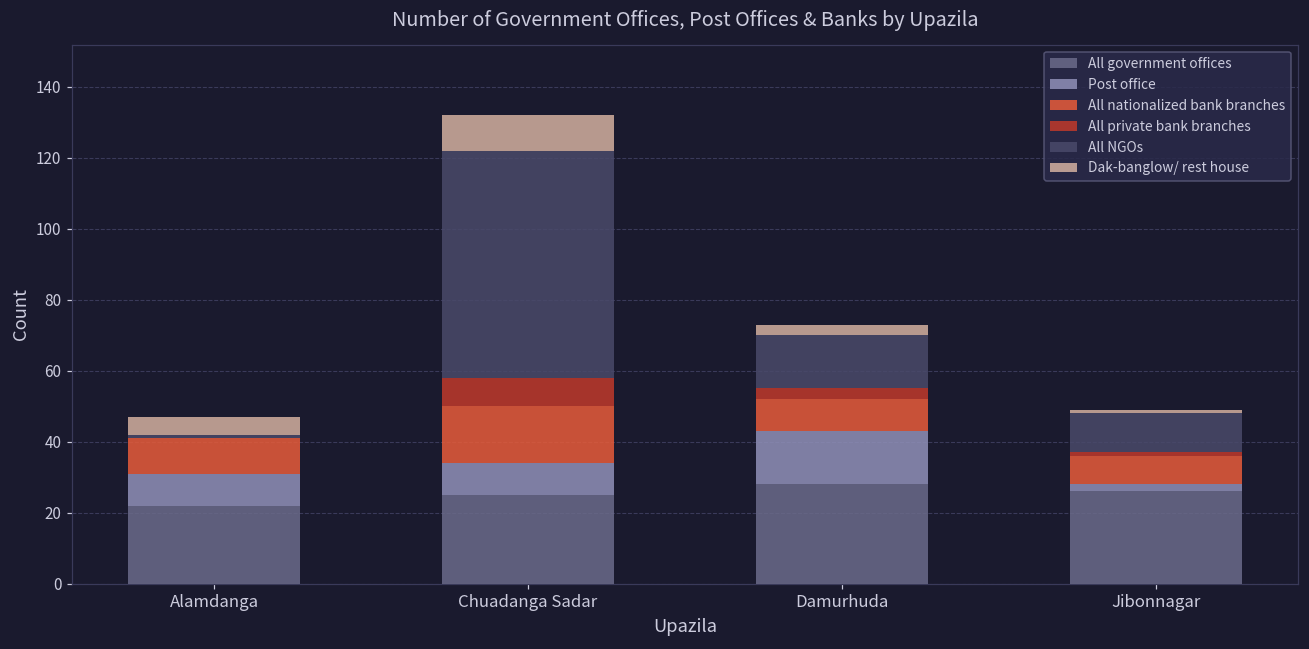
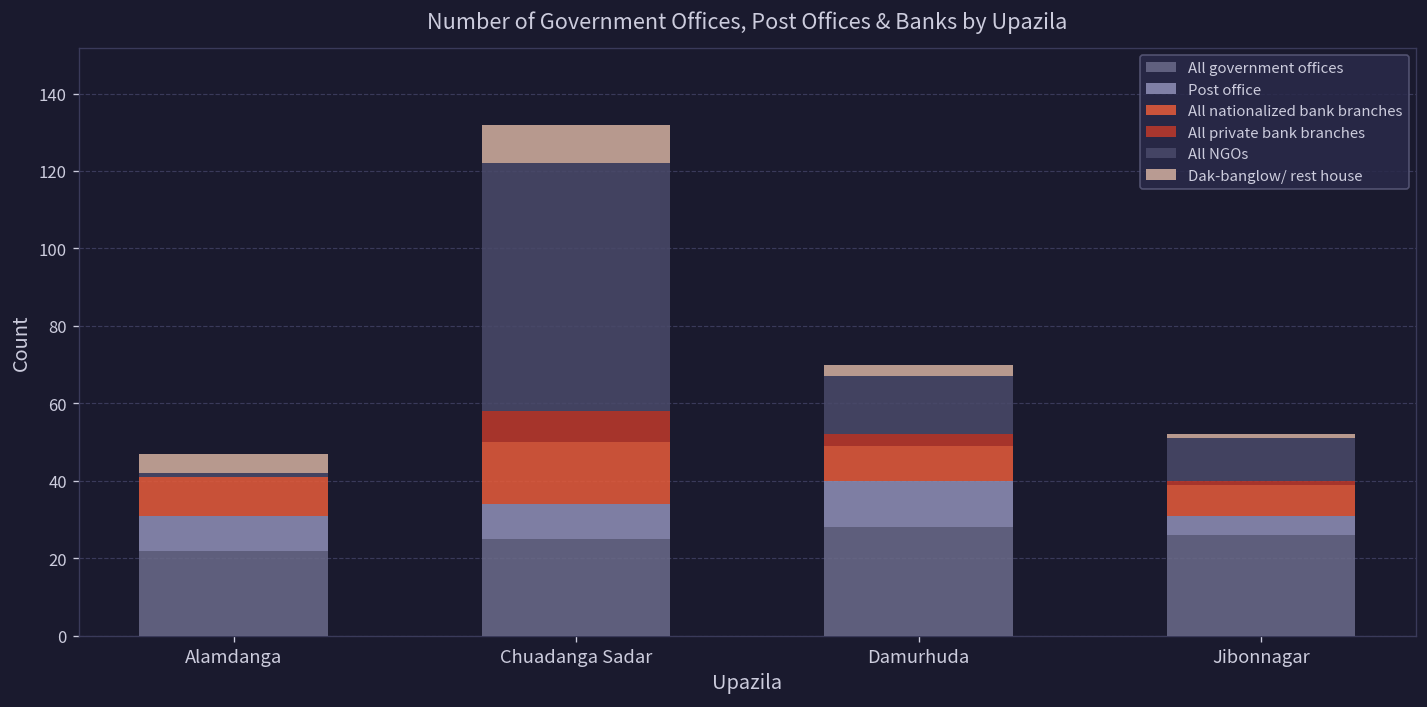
  {
    "Post office": {
      "Alamdanga": 9,
      "Chuadanga Sadar": 9,
-     "Damurhuda": 15,
-     "Jibonnagar": 2
+     "Damurhuda": 12,
+     "Jibonnagar": 5
    },
    "Dak-banglow/ rest house": {
      "Alamdanga": 5,
      "Chuadanga Sadar": 10,
      "Damurhuda": 3,
      "Jibonnagar": 1
    }
  }
